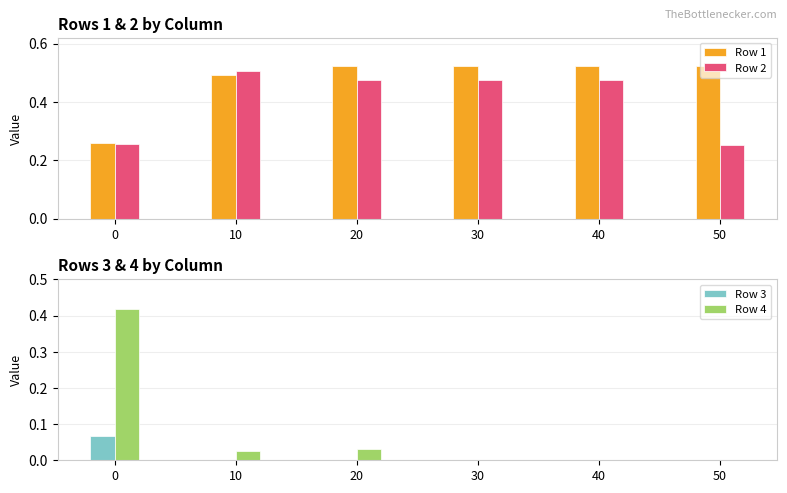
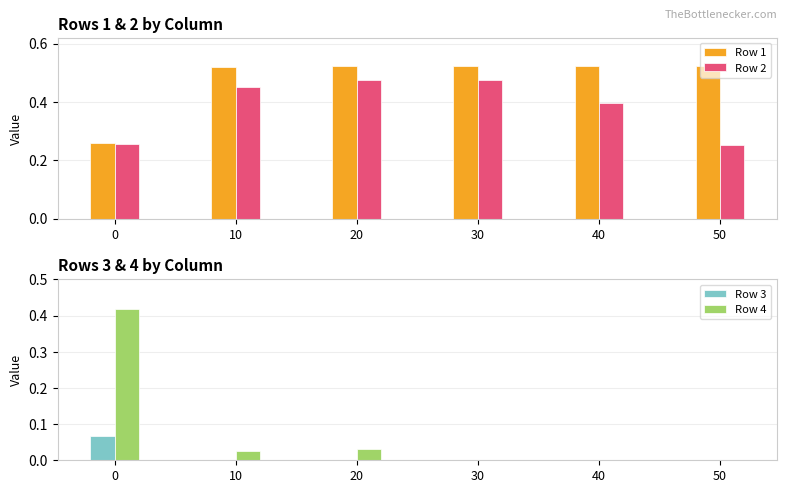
  {
    "Rows 1 & 2 by Column": {
      "Row 1": {
        "0": 0.26,
-       "10": 0.49,
+       "10": 0.52,
        "20": 0.52,
        "30": 0.52,
        "40": 0.52
      },
      "Row 2": {
        "0": 0.26,
-       "10": 0.50,
+       "10": 0.45,
        "20": 0.47,
        "30": 0.48,
-       "40": 0.48,
+       "40": 0.40,
        "50": 0.25
      }
    },
    "Rows 3 & 4 by Column": {
      "Row 3": {
        "0": 0.07,
        "20": 0.00,
        "30": 0.00,
        "40": 0.00,
        "50": 0.00
      },
      "Row 4": {
        "0": 0.42,
        "10": 0.03,
        "20": 0.03,
        "50": 0.00
      }
    }
  }
